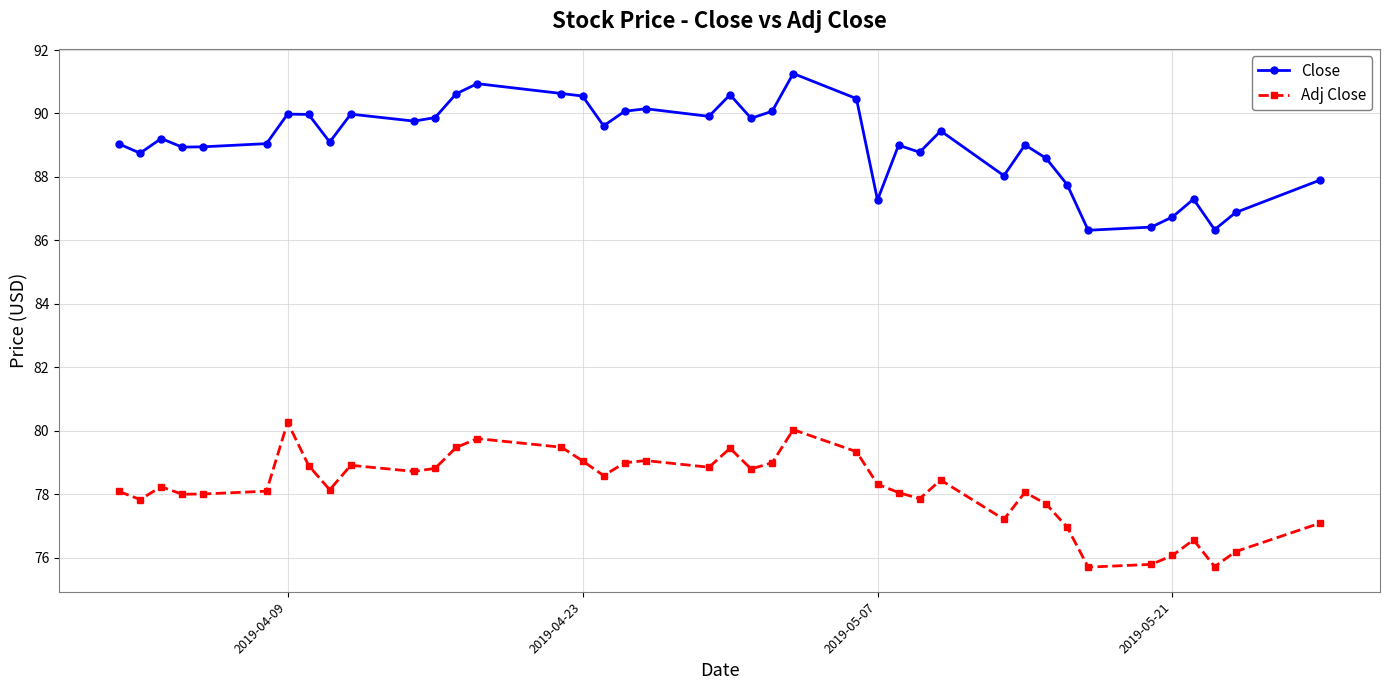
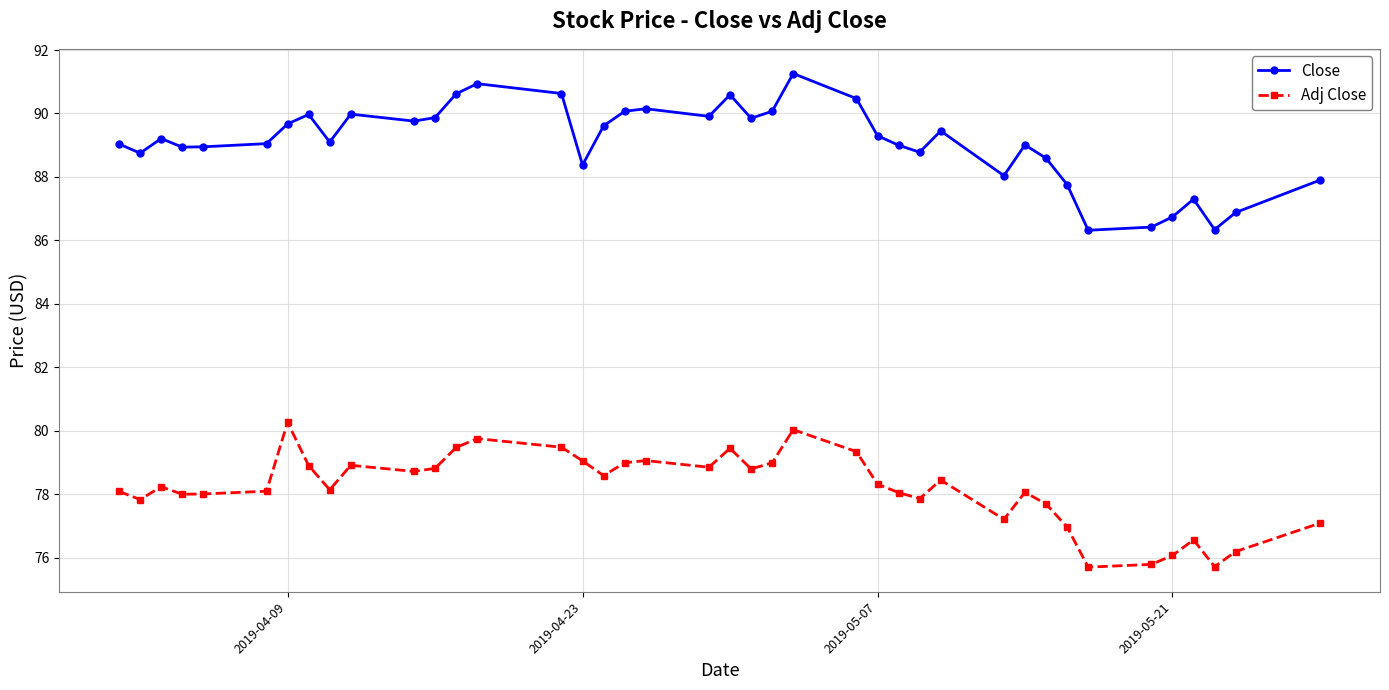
  {
    "Close": {
-     "2019-04-09": 90.0,
-     "2019-04-23": 90.6,
-     "2019-05-07": 87.3,
+     "2019-04-09": 89.7,
+     "2019-04-23": 88.4,
+     "2019-05-07": 89.3,
      "2019-05-21": 86.7
    },
    "Adj Close": {
      "2019-04-09": 80.3,
      "2019-04-23": 79.1,
      "2019-05-07": 78.3,
      "2019-05-21": 76.1
    }
  }
